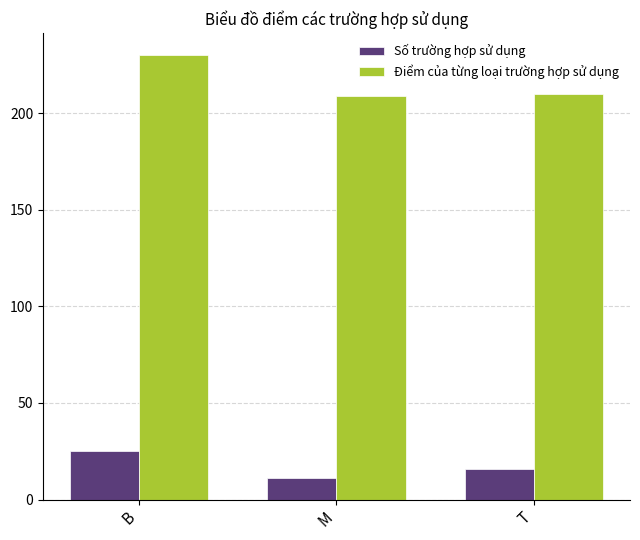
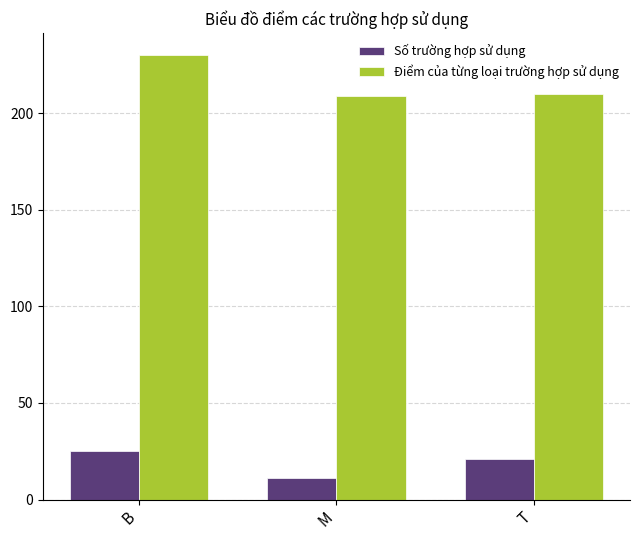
  {
    "Số trường hợp sử dụng": {
      "B": 25,
      "M": 11,
-     "T": 16
+     "T": 21
    },
    "Điểm của từng loại trường hợp sử dụng": {
      "B": 230,
      "M": 209,
      "T": 210
    }
  }
